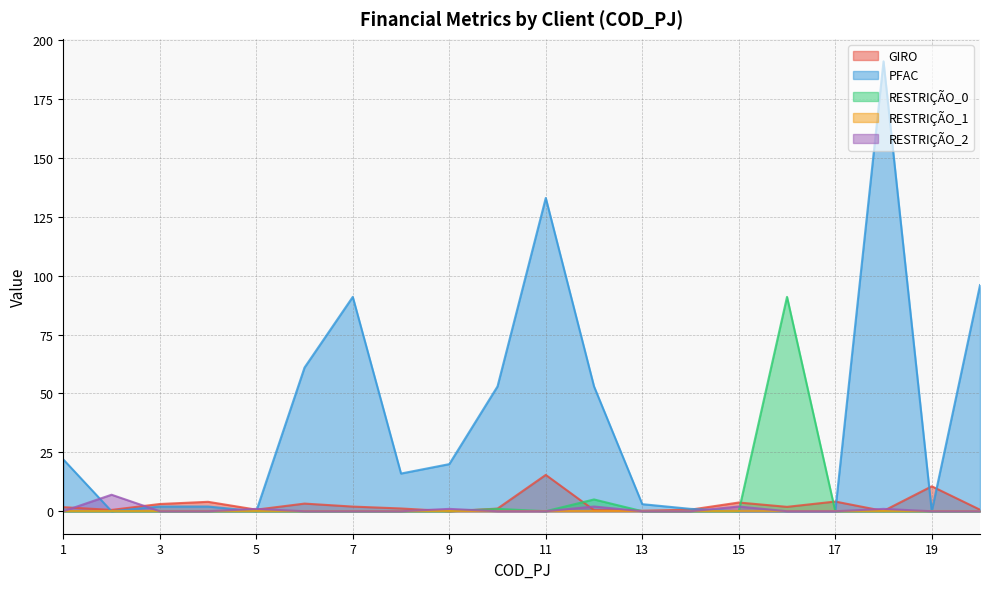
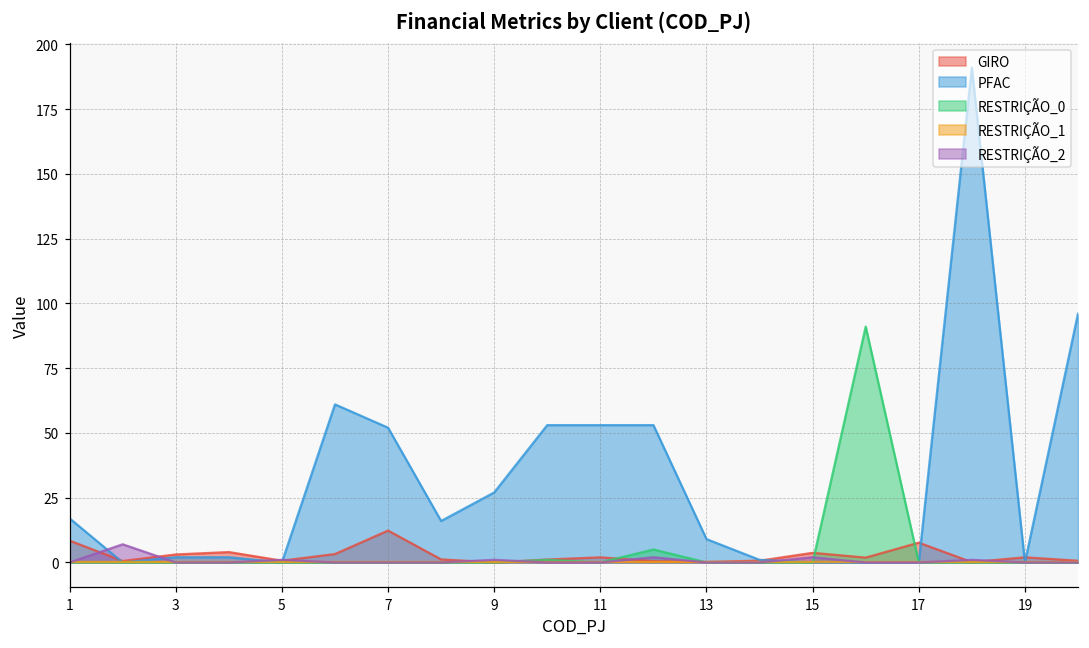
  {
    "GIRO": {
-     "1": 2,
-     "7": 2,
-     "11": 15,
+     "1": 8,
+     "7": 12,
+     "11": 2,
      "15": 4,
-     "17": 4,
-     "19": 11
+     "17": 8,
+     "19": 2
    },
    "PFAC": {
-     "1": 22,
-     "7": 91,
-     "9": 20,
-     "11": 133,
-     "13": 3
+     "1": 17,
+     "7": 52,
+     "9": 27,
+     "11": 53,
+     "13": 9
    },
    "RESTRIÇÃO_2": {
      "15": 2
    }
  }
